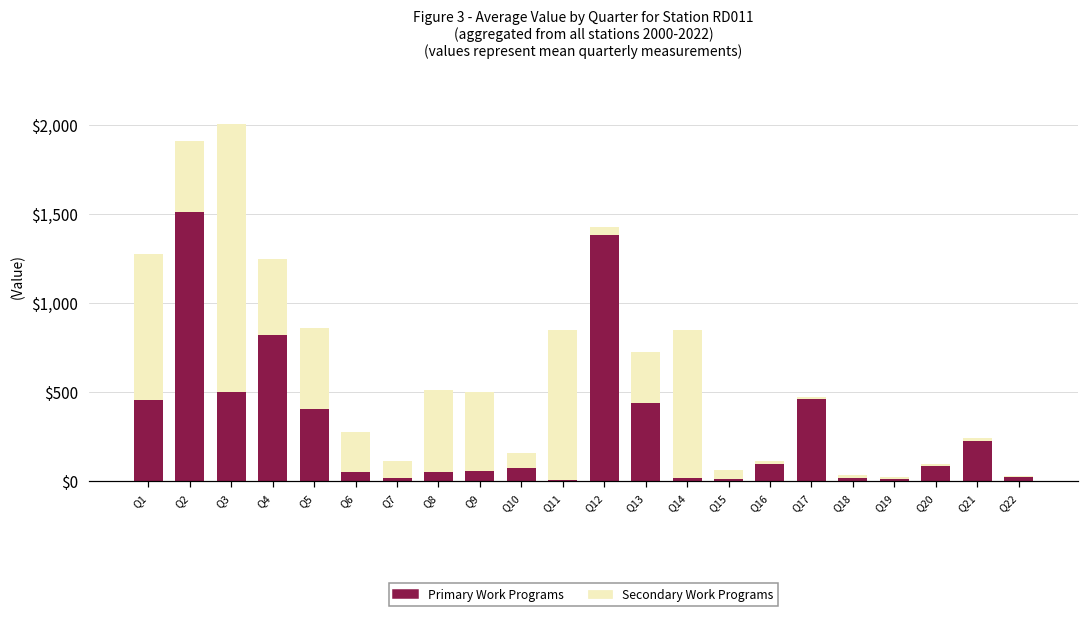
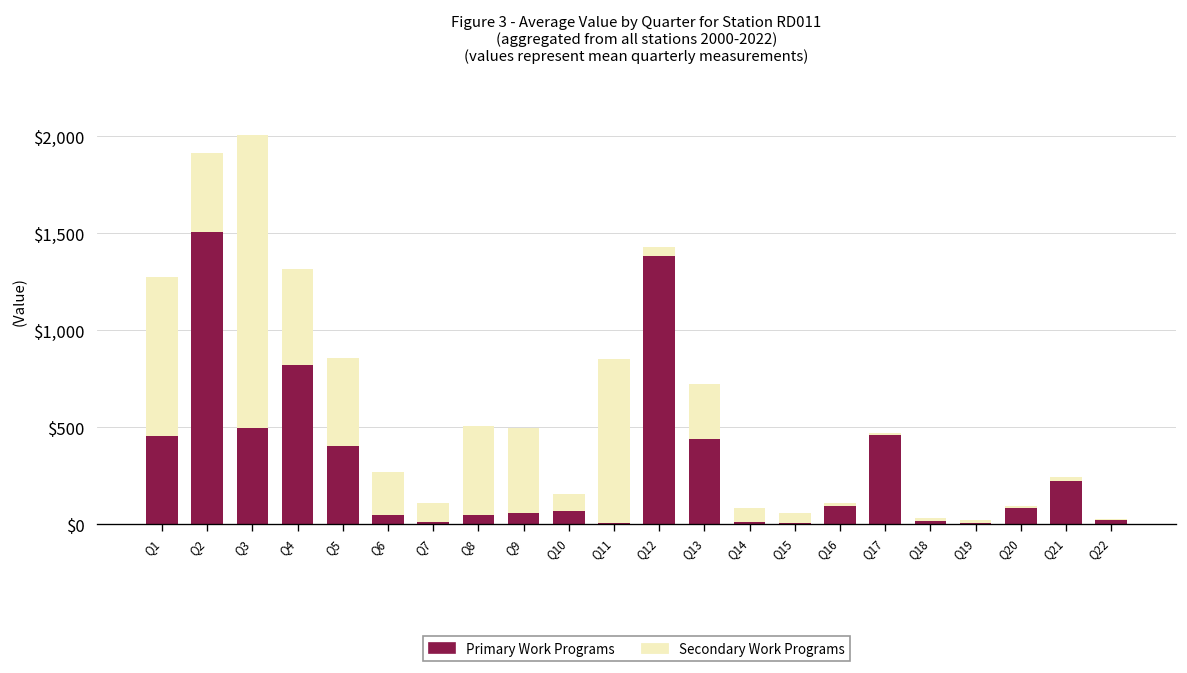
  {
    "Primary Work Programs": {
      "Q1": "$450",
      "Q2": "$1,510",
      "Q3": "$500",
      "Q4": "$820",
      "Q5": "$400",
      "Q6": "$50",
      "Q8": "$50",
      "Q9": "$60",
      "Q10": "$70",
      "Q12": "$1,380",
      "Q13": "$440",
      "Q16": "$100",
      "Q17": "$460",
      "Q20": "$80",
      "Q21": "$220",
      "Q22": "$20"
    },
    "Secondary Work Programs": {
      "Q1": "$820",
      "Q2": "$400",
      "Q3": "$1,510",
-     "Q4": "$430",
+     "Q4": "$500",
      "Q5": "$450",
      "Q6": "$220",
      "Q7": "$100",
      "Q8": "$460",
      "Q9": "$440",
      "Q10": "$80",
      "Q11": "$840",
      "Q12": "$50",
      "Q13": "$280",
-     "Q14": "$840",
+     "Q14": "$70",
      "Q15": "$50",
      "Q21": "$20"
    }
  }
